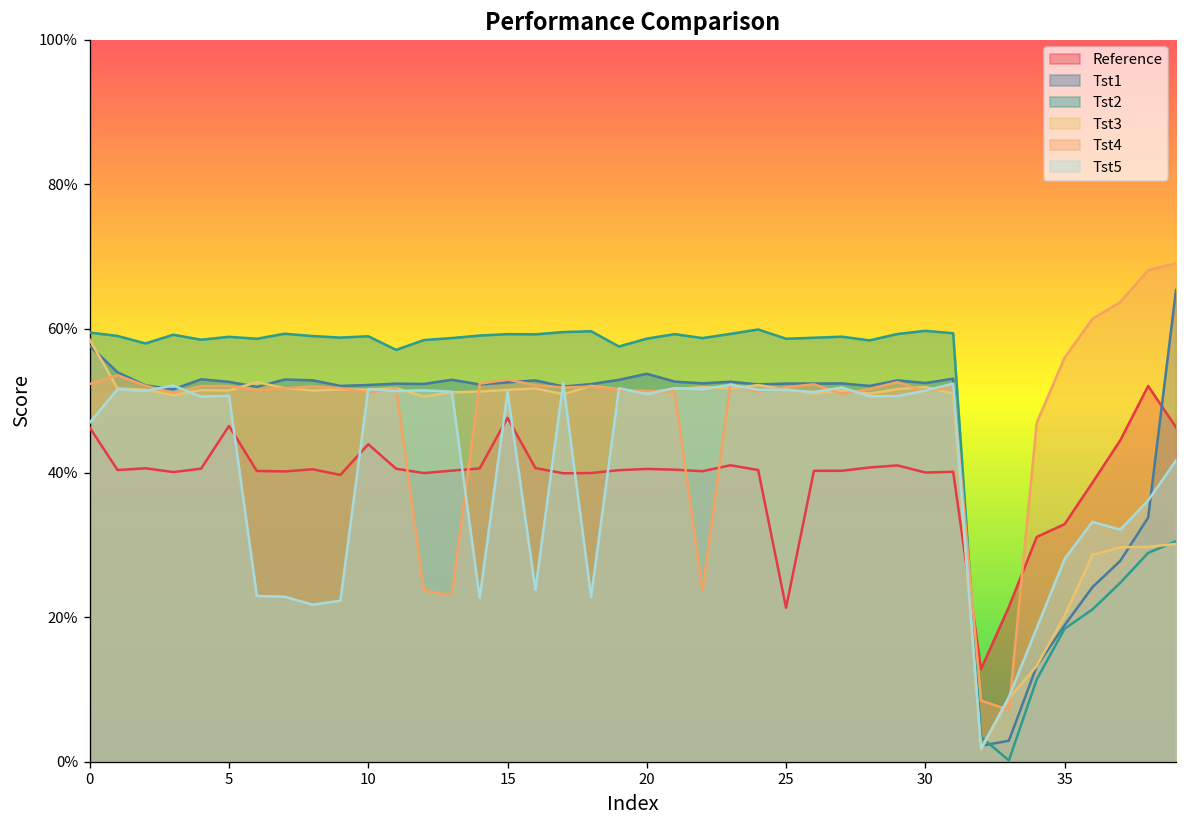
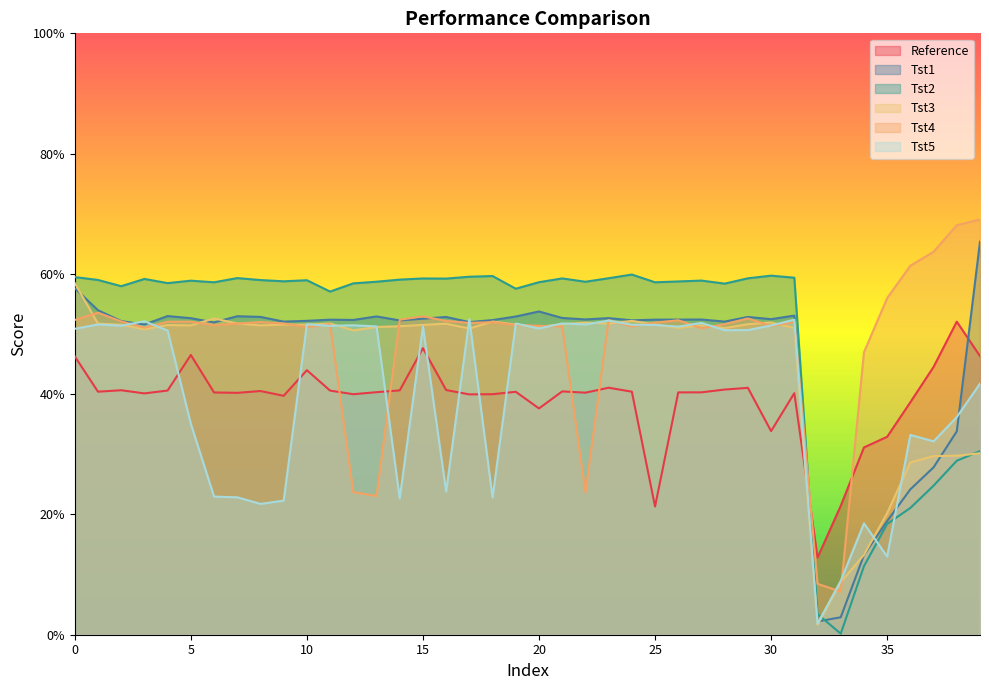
  {
    "Reference": {
      "0": "46%",
      "5": "47%",
      "10": "44%",
      "15": "48%",
-     "20": "41%",
+     "20": "38%",
      "25": "21%",
-     "30": "40%",
+     "30": "34%",
      "35": "33%"
    },
    "Tst5": {
-     "0": "47%",
-     "5": "51%",
-     "35": "28%"
+     "0": "51%",
+     "5": "35%",
+     "35": "13%"
    }
  }
